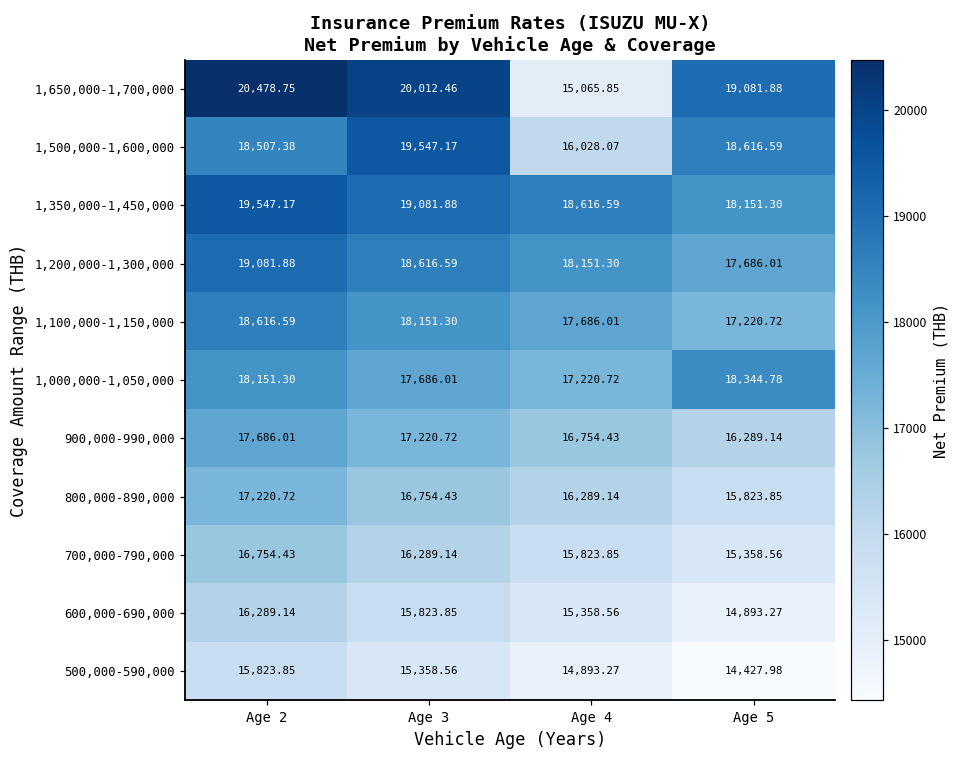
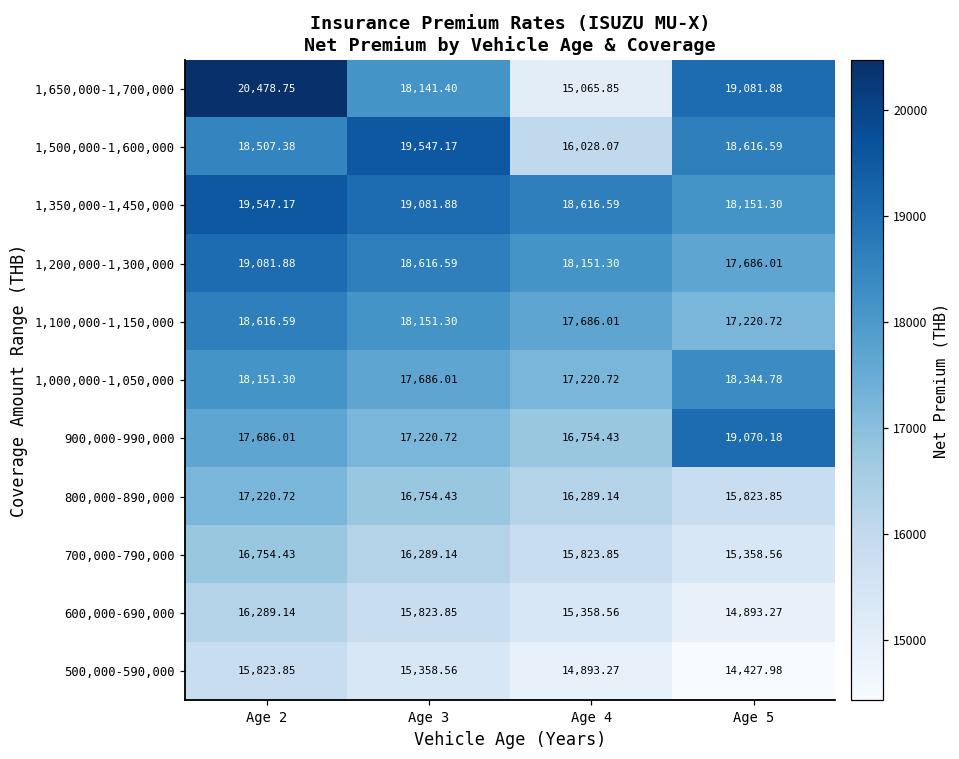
  {
    "1,650,000-1,700,000": {
      "Age 2": "20,478.75",
-     "Age 3": "20,012.46",
+     "Age 3": "18,141.40",
      "Age 4": "15,065.85",
      "Age 5": "19,081.88"
    },
    "1,500,000-1,600,000": {
      "Age 2": "18,507.38",
      "Age 3": "19,547.17",
      "Age 4": "16,028.07",
      "Age 5": "18,616.59"
    },
    "1,350,000-1,450,000": {
      "Age 2": "19,547.17",
      "Age 3": "19,081.88",
      "Age 4": "18,616.59",
      "Age 5": "18,151.30"
    },
    "1,200,000-1,300,000": {
      "Age 2": "19,081.88",
      "Age 3": "18,616.59",
      "Age 4": "18,151.30",
      "Age 5": "17,686.01"
    },
    "1,100,000-1,150,000": {
      "Age 2": "18,616.59",
      "Age 3": "18,151.30",
      "Age 4": "17,686.01",
      "Age 5": "17,220.72"
    },
    "1,000,000-1,050,000": {
      "Age 2": "18,151.30",
      "Age 3": "17,686.01",
      "Age 4": "17,220.72",
      "Age 5": "18,344.78"
    },
    "900,000-990,000": {
      "Age 2": "17,686.01",
      "Age 3": "17,220.72",
      "Age 4": "16,754.43",
-     "Age 5": "16,289.14"
+     "Age 5": "19,070.18"
    },
    "800,000-890,000": {
      "Age 2": "17,220.72",
      "Age 3": "16,754.43",
      "Age 4": "16,289.14",
      "Age 5": "15,823.85"
    },
    "700,000-790,000": {
      "Age 2": "16,754.43",
      "Age 3": "16,289.14",
      "Age 4": "15,823.85",
      "Age 5": "15,358.56"
    },
    "600,000-690,000": {
      "Age 2": "16,289.14",
      "Age 3": "15,823.85",
      "Age 4": "15,358.56",
      "Age 5": "14,893.27"
    },
    "500,000-590,000": {
      "Age 2": "15,823.85",
      "Age 3": "15,358.56",
      "Age 4": "14,893.27",
      "Age 5": "14,427.98"
    }
  }
